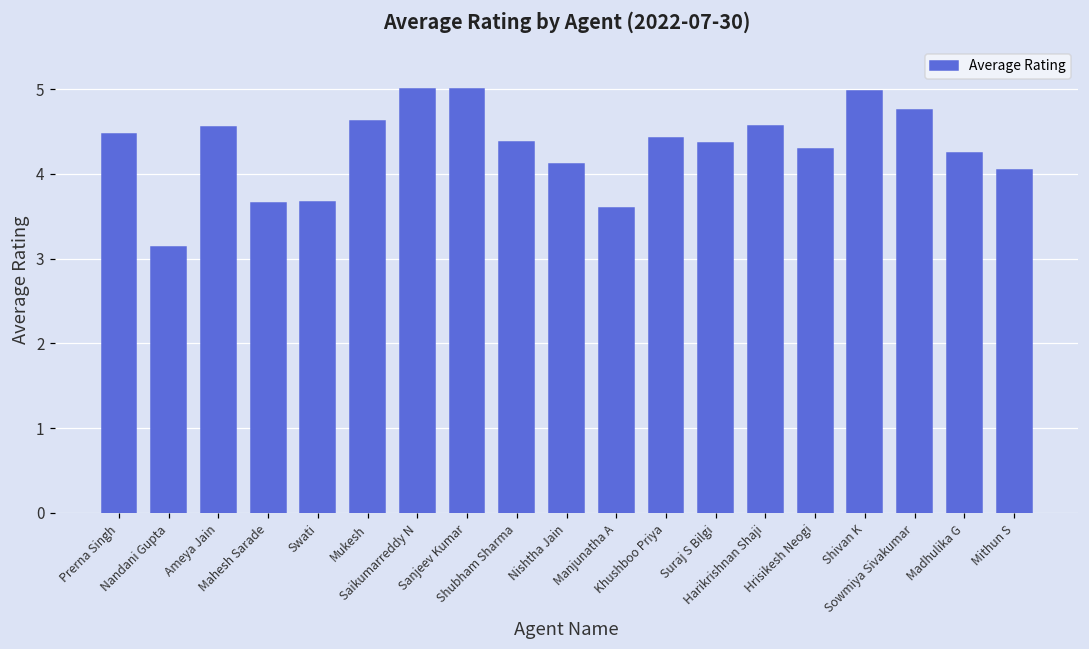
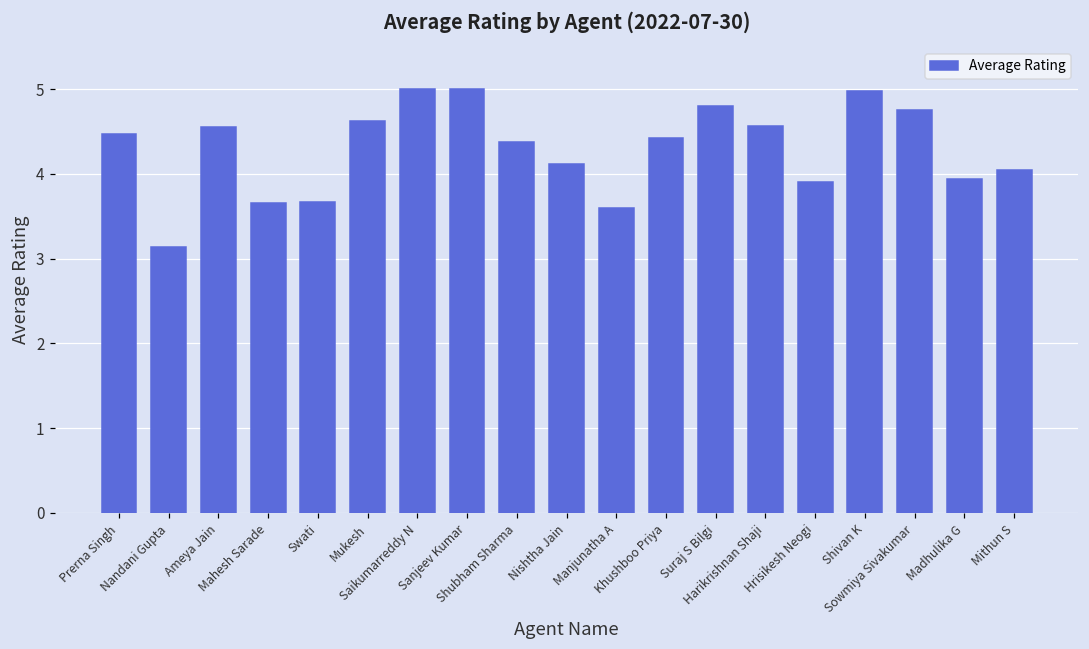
  {
    "Prerna Singh": 4.5,
    "Nandani Gupta": 3.1,
    "Ameya Jain": 4.6,
    "Mahesh Sarade": 3.7,
    "Swati": 3.7,
    "Mukesh": 4.6,
    "Saikumarreddy N": 5.0,
    "Sanjeev Kumar": 5.0,
    "Shubham Sharma": 4.4,
    "Nishtha Jain": 4.1,
    "Manjunatha A": 3.6,
    "Khushboo Priya": 4.4,
-   "Suraj S Bilgi": 4.4,
+   "Suraj S Bilgi": 4.8,
    "Harikrishnan Shaji": 4.6,
-   "Hrisikesh Neogi": 4.3,
+   "Hrisikesh Neogi": 3.9,
    "Shivan K": 5.0,
    "Sowmiya Sivakumar": 4.8,
-   "Madhulika G": 4.3,
+   "Madhulika G": 3.9,
    "Mithun S": 4.1
  }
